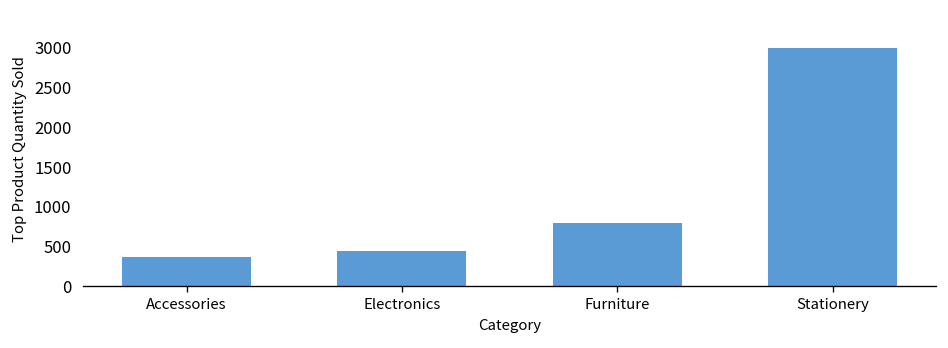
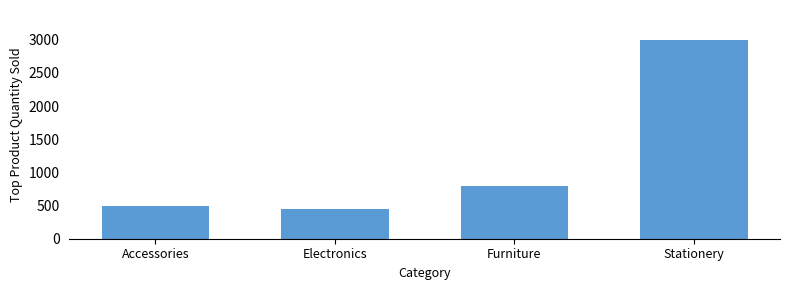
  {
-   "Accessories": 400,
+   "Accessories": 500,
    "Electronics": 500,
    "Furniture": 800,
    "Stationery": 3000
  }
